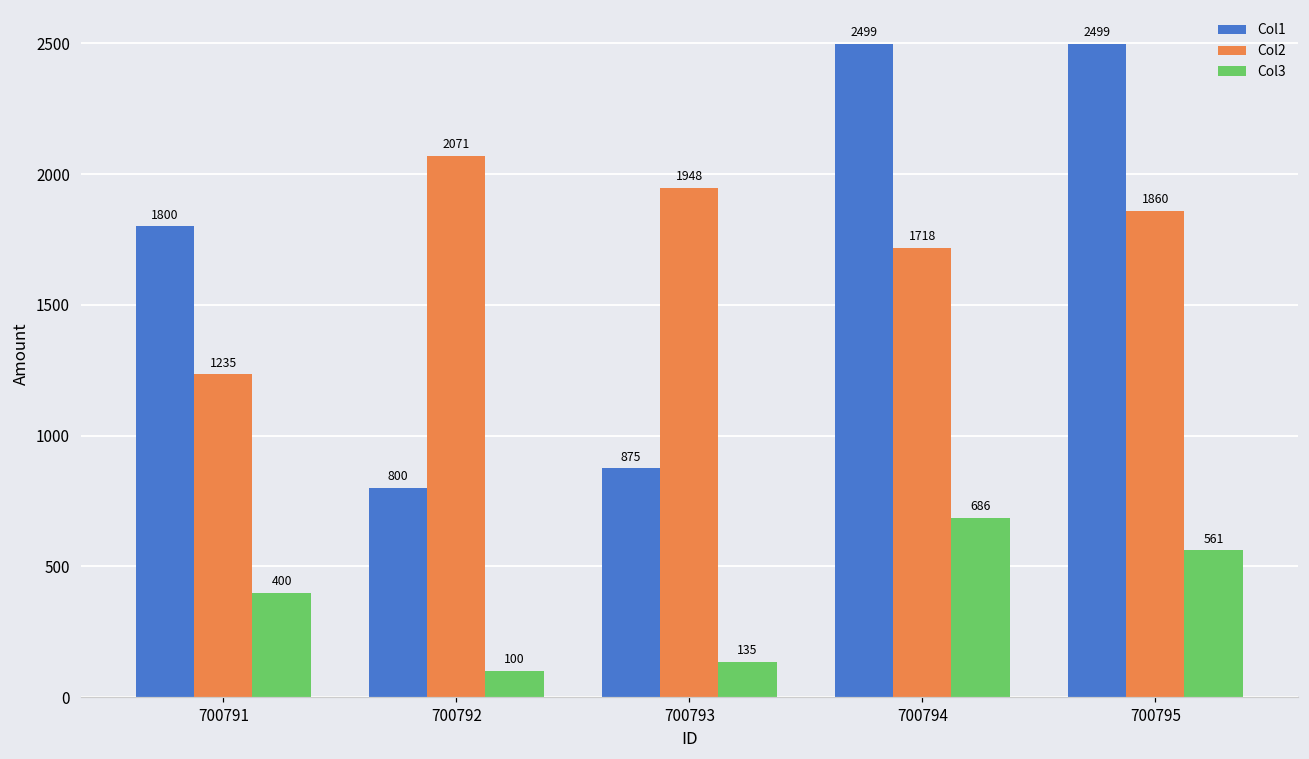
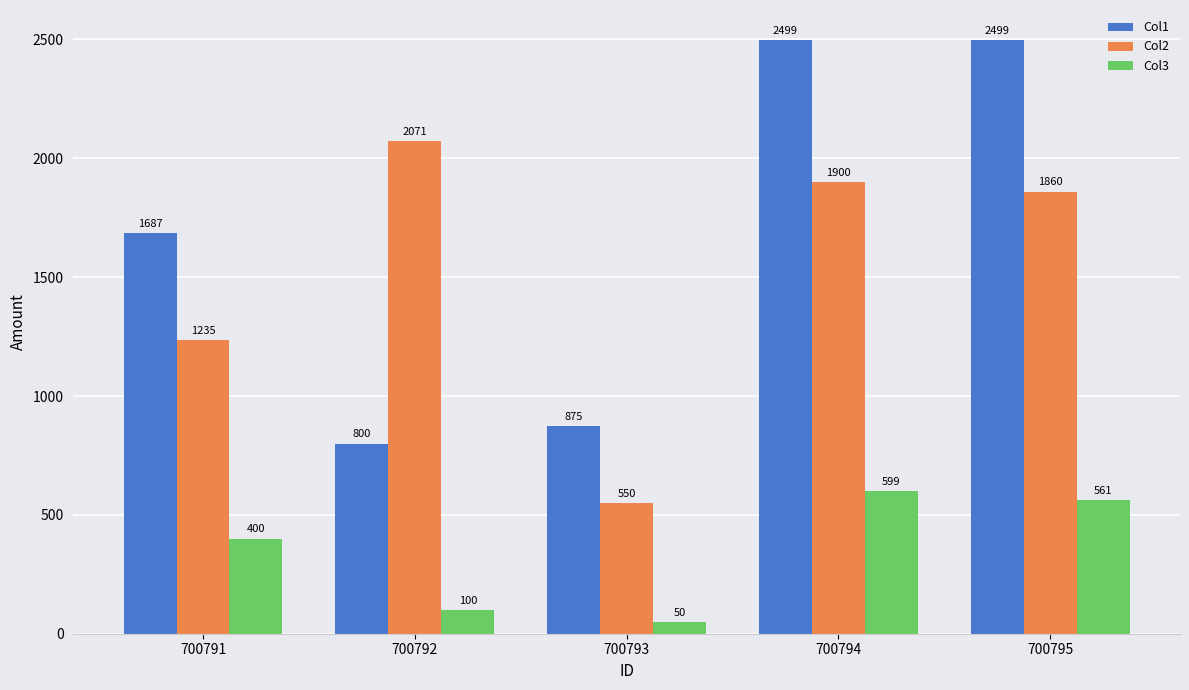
  {
    "Col1": {
-     "700791": 1800,
+     "700791": 1687,
      "700792": 800,
      "700793": 875,
      "700794": 2499,
      "700795": 2499
    },
    "Col2": {
      "700791": 1235,
      "700792": 2071,
-     "700793": 1948,
-     "700794": 1718,
+     "700793": 550,
+     "700794": 1900,
      "700795": 1860
    },
    "Col3": {
      "700791": 400,
      "700792": 100,
-     "700793": 135,
-     "700794": 686,
+     "700793": 50,
+     "700794": 599,
      "700795": 561
    }
  }
